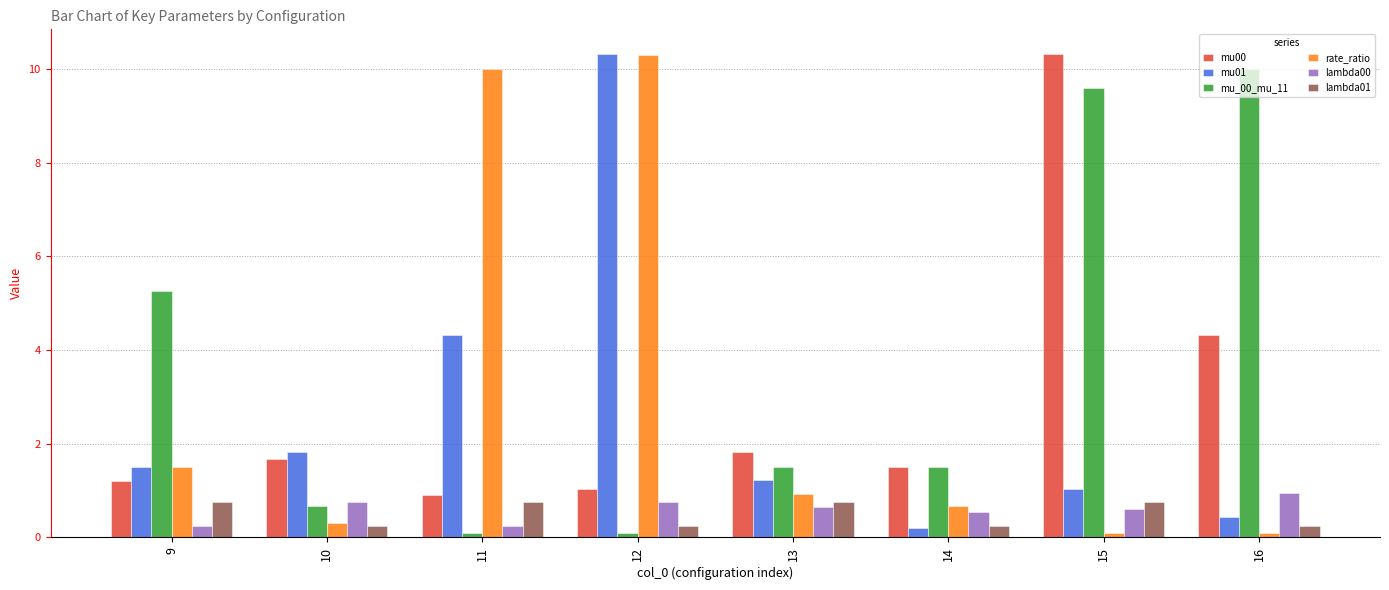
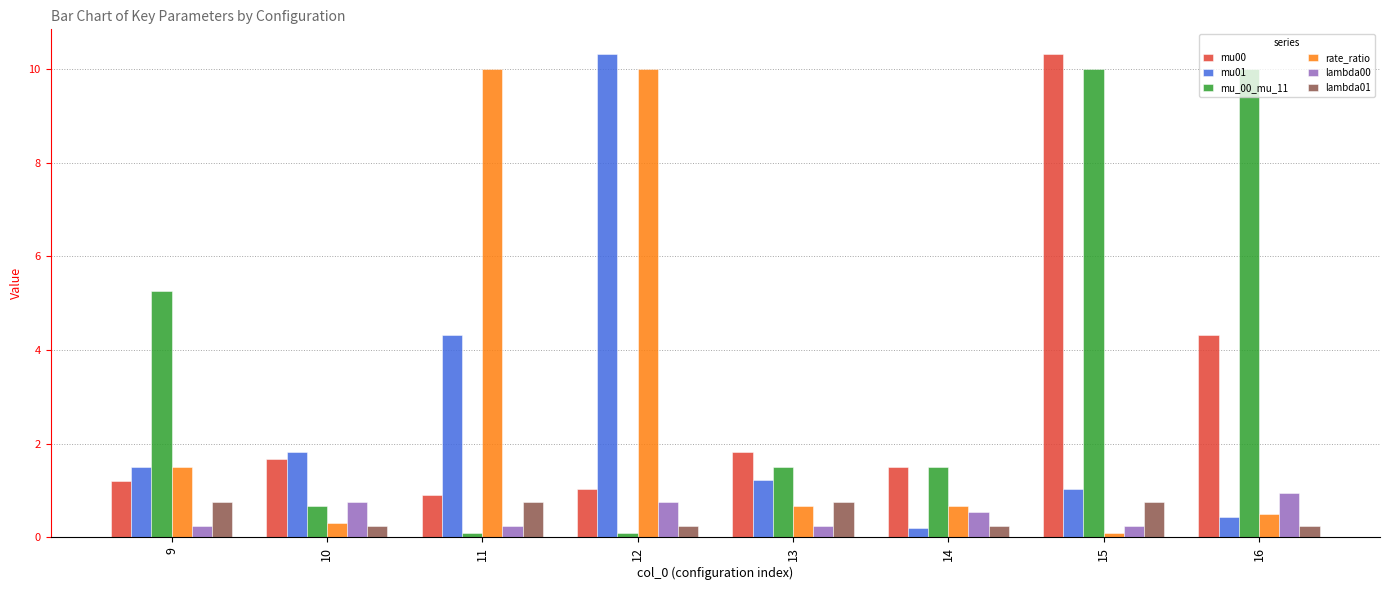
  {
    "mu00": {
      "9": 1.2,
      "10": 1.7,
      "11": 0.9,
      "12": 1.0,
      "13": 1.8,
      "14": 1.5,
      "15": 10.3,
      "16": 4.3
    },
    "mu01": {
      "9": 1.5,
      "10": 1.8,
      "11": 4.3,
      "12": 10.3,
      "13": 1.2,
      "14": 0.2,
      "15": 1.0,
      "16": 0.4
    },
    "mu_00_mu_11": {
      "9": 5.3,
      "10": 0.7,
      "11": 0.1,
      "12": 0.1,
      "13": 1.5,
      "14": 1.5,
-     "15": 9.6
+     "15": 10.0
    },
    "rate_ratio": {
      "9": 1.5,
      "10": 0.3,
      "11": 10.0,
-     "12": 10.3,
-     "13": 0.9,
+     "12": 10.0,
+     "13": 0.7,
      "14": 0.7,
      "15": 0.1,
-     "16": 0.1
+     "16": 0.5
    },
    "lambda00": {
      "9": 0.3,
      "10": 0.8,
      "11": 0.3,
      "12": 0.8,
-     "13": 0.6,
+     "13": 0.3,
      "14": 0.5,
-     "15": 0.6,
+     "15": 0.3,
      "16": 1.0
    },
    "lambda01": {
      "9": 0.8,
      "10": 0.3,
      "11": 0.8,
      "12": 0.3,
      "13": 0.8,
      "14": 0.3,
      "15": 0.8,
      "16": 0.3
    }
  }
